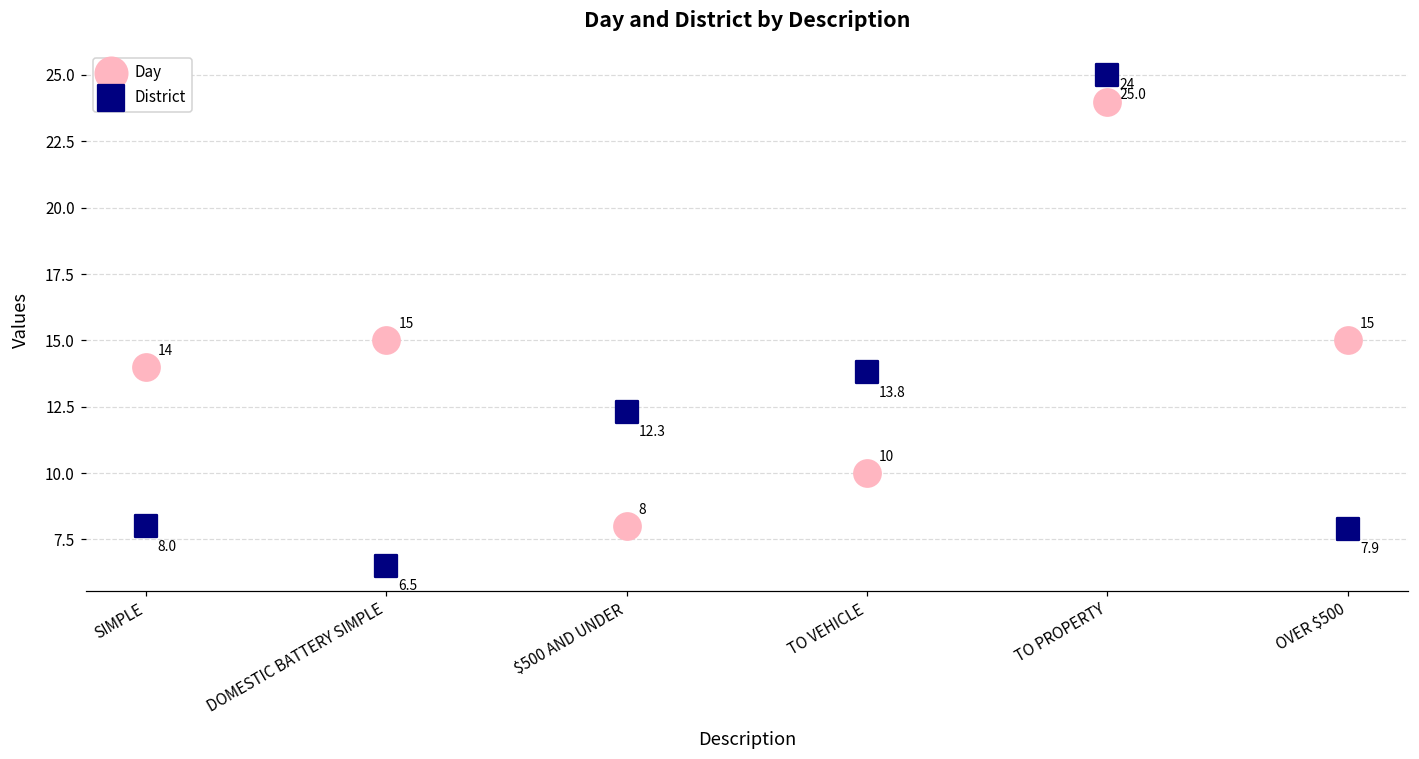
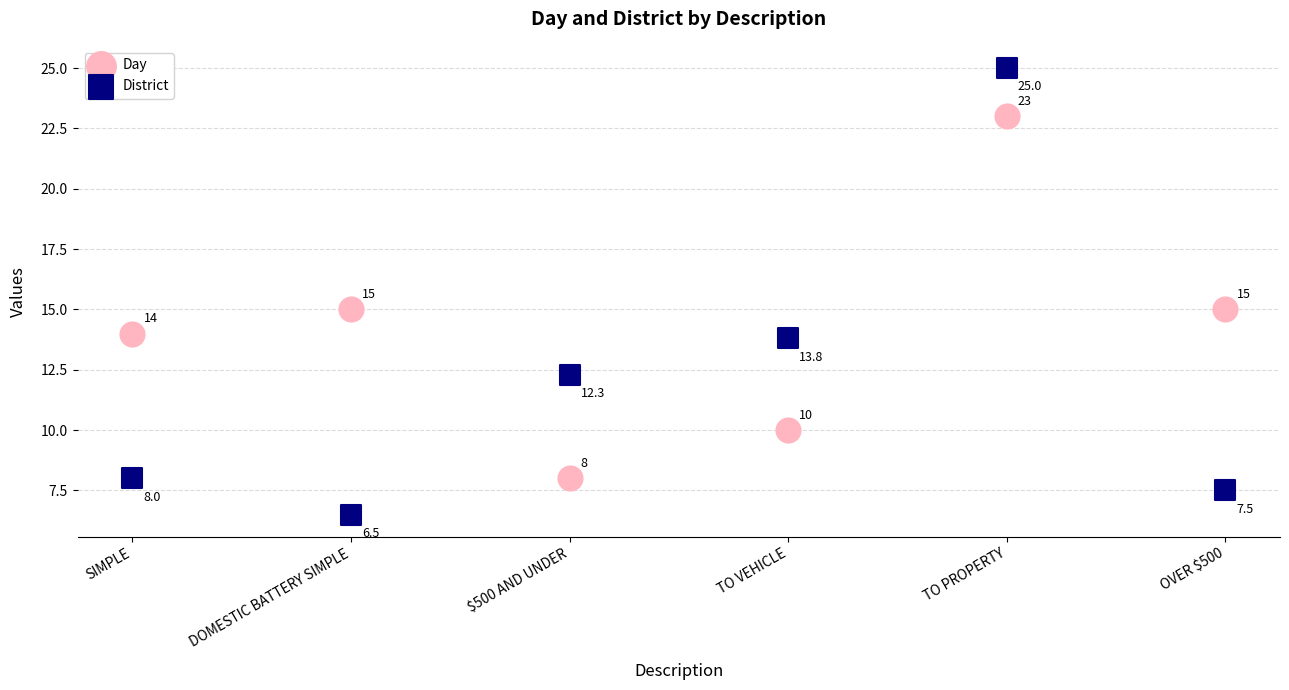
  {
    "Day": {
-     "TO PROPERTY": 24
+     "TO PROPERTY": 23
    },
    "District": {
-     "OVER $500": 7.9
+     "OVER $500": 7.5
    }
  }
